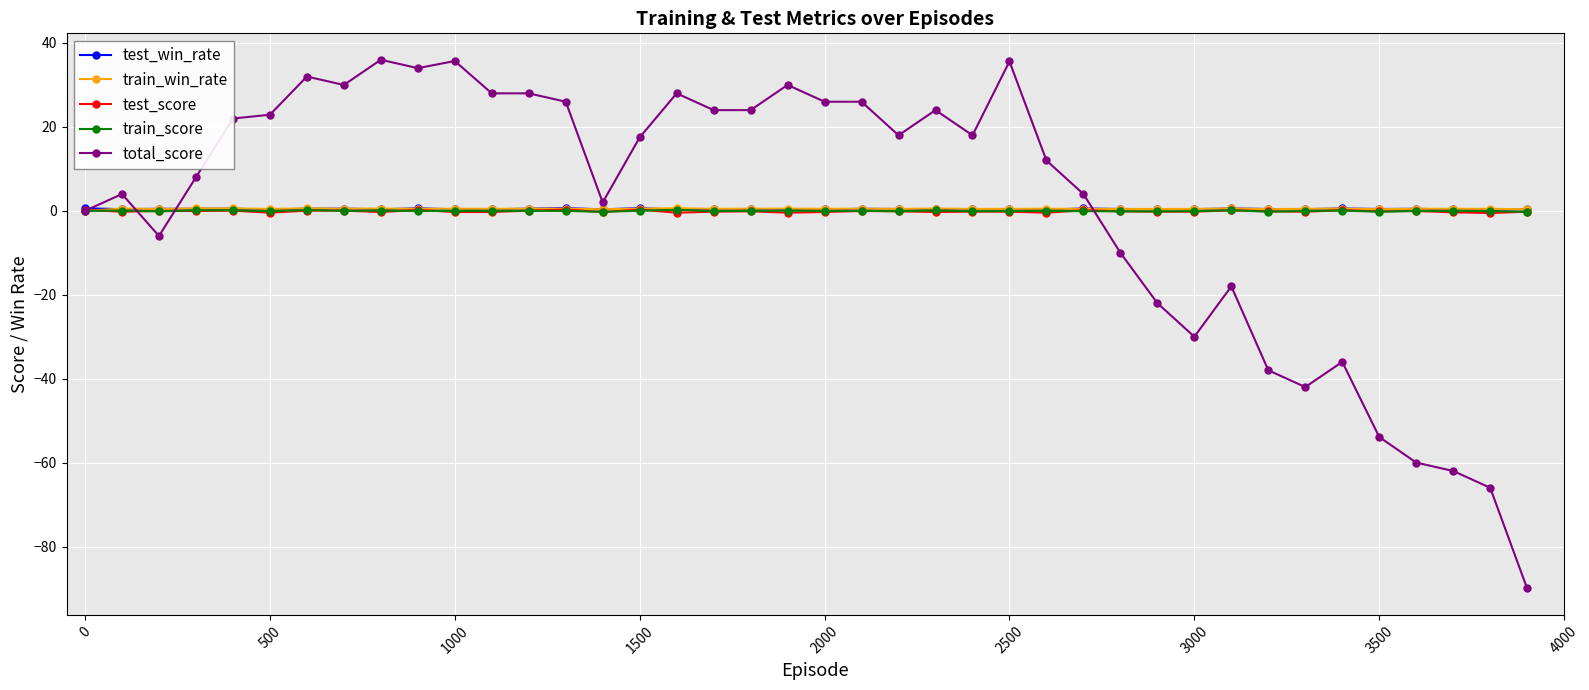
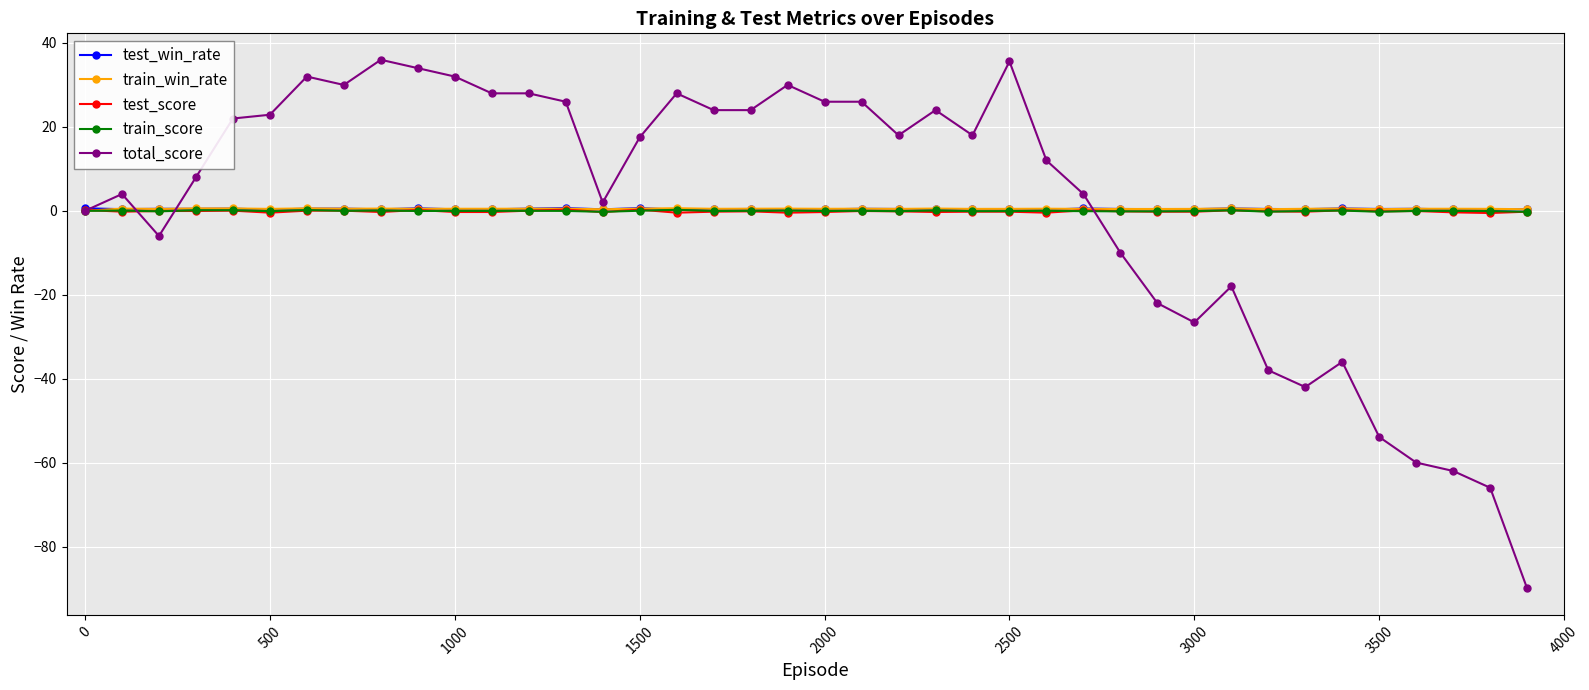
  {
    "total_score": {
      "500": 23,
-     "1000": 36,
+     "1000": 32,
      "1500": 18,
      "2000": 26,
      "2500": 36,
-     "3000": -30,
+     "3000": -27,
      "3500": -54
    }
  }
